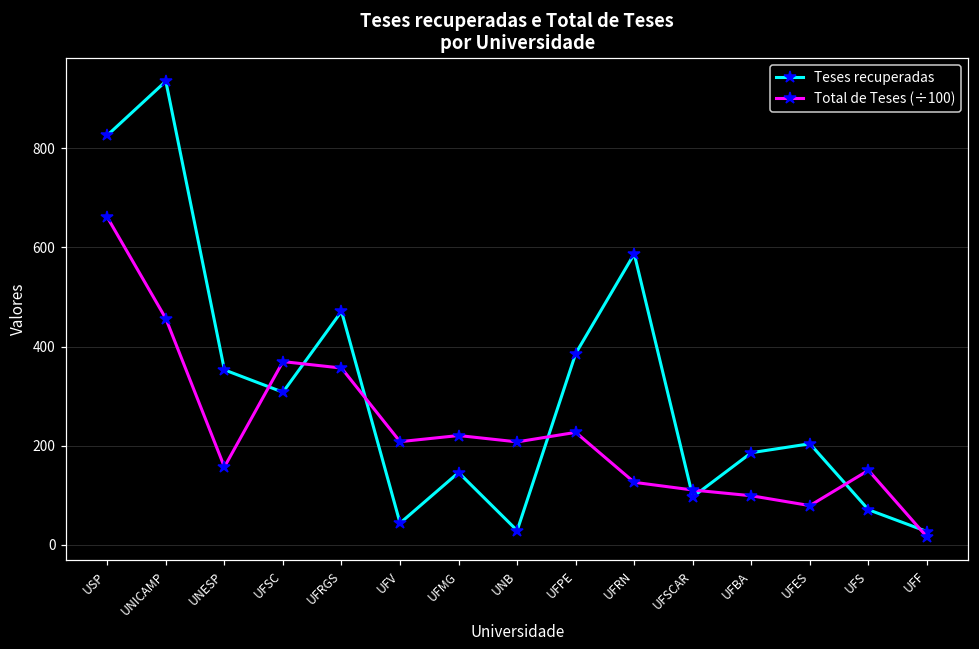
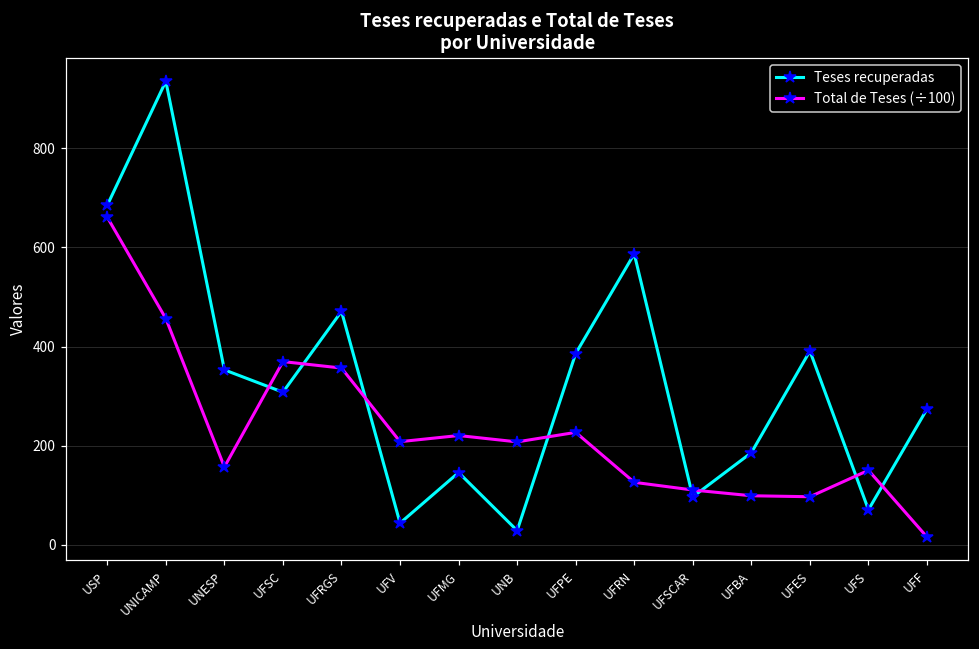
  {
    "Teses recuperadas": {
-     "USP": 830,
+     "USP": 690,
      "UNICAMP": 940,
      "UNESP": 350,
      "UFSC": 310,
      "UFRGS": 470,
      "UFV": 40,
      "UFMG": 150,
      "UNB": 30,
      "UFPE": 390,
      "UFRN": 590,
      "UFSCAR": 100,
      "UFBA": 190,
-     "UFES": 200,
+     "UFES": 390,
      "UFS": 70,
-     "UFF": 30
+     "UFF": 270
    },
    "Total de Teses (÷100)": {
      "USP": 660,
      "UNICAMP": 460,
      "UNESP": 160,
      "UFSC": 370,
      "UFRGS": 360,
      "UFV": 210,
      "UFMG": 220,
      "UNB": 210,
      "UFPE": 230,
      "UFRN": 130,
      "UFSCAR": 110,
      "UFBA": 100,
-     "UFES": 80,
+     "UFES": 100,
      "UFS": 150,
      "UFF": 20
    }
  }
